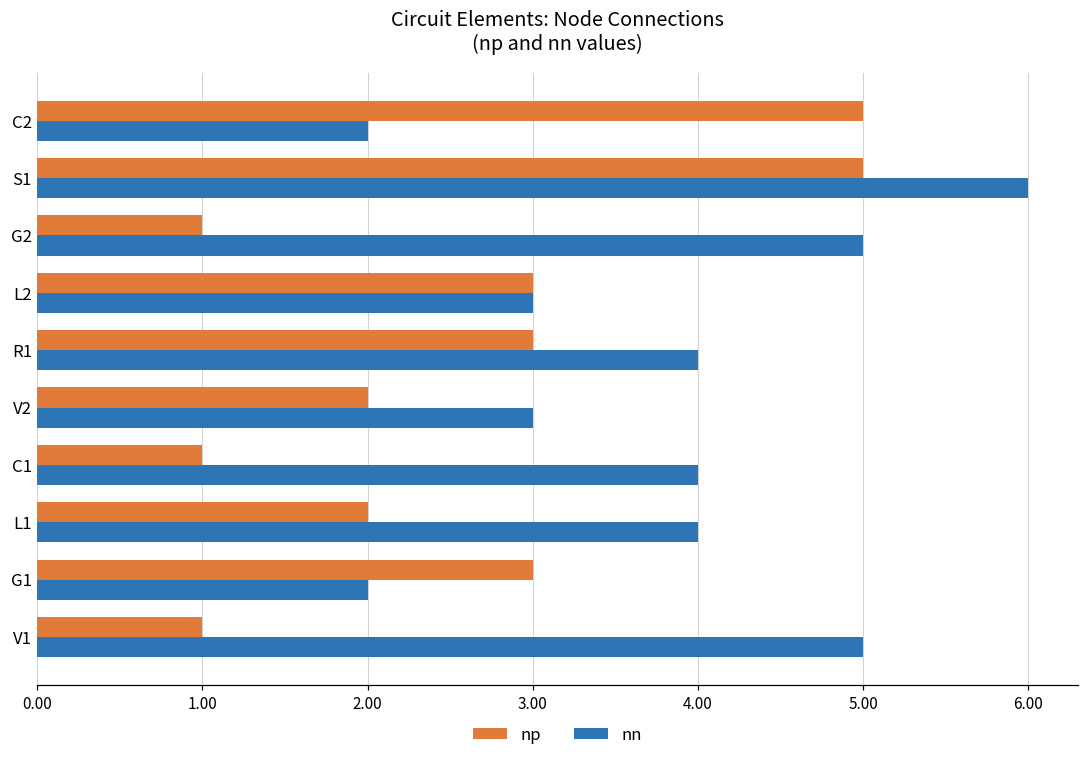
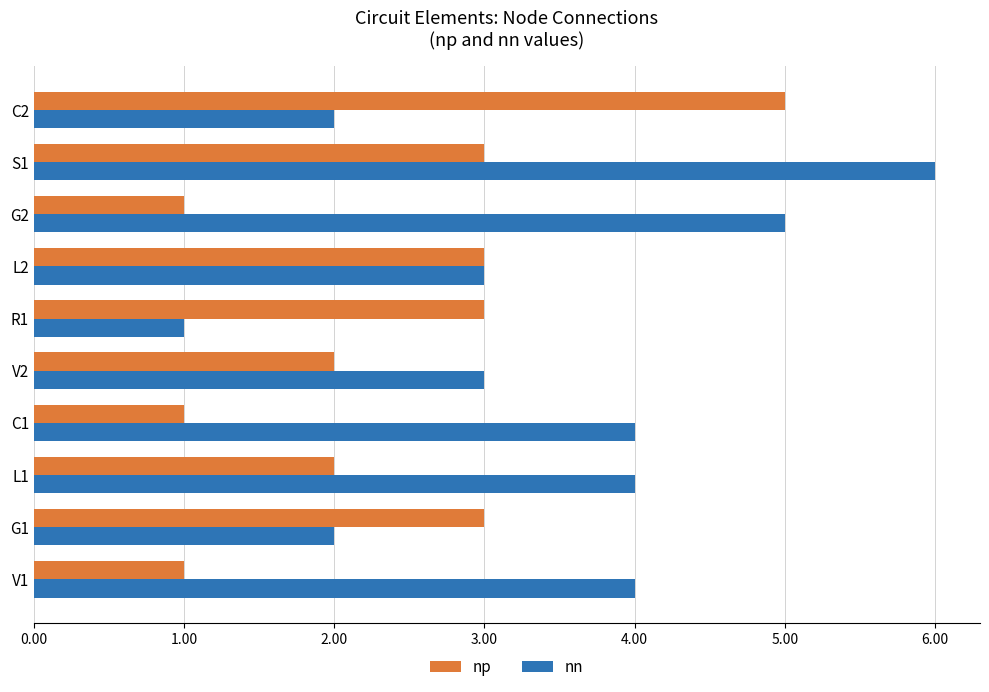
  {
    "np": {
      "C2": 5,
-     "S1": 5,
+     "S1": 3,
      "G2": 1,
      "L2": 3,
      "R1": 3,
      "V2": 2,
      "C1": 1,
      "L1": 2,
      "G1": 3,
      "V1": 1
    },
    "nn": {
      "C2": 2,
      "S1": 6,
      "G2": 5,
      "L2": 3,
-     "R1": 4,
+     "R1": 1,
      "V2": 3,
      "C1": 4,
      "L1": 4,
      "G1": 2,
-     "V1": 5
+     "V1": 4
    }
  }
